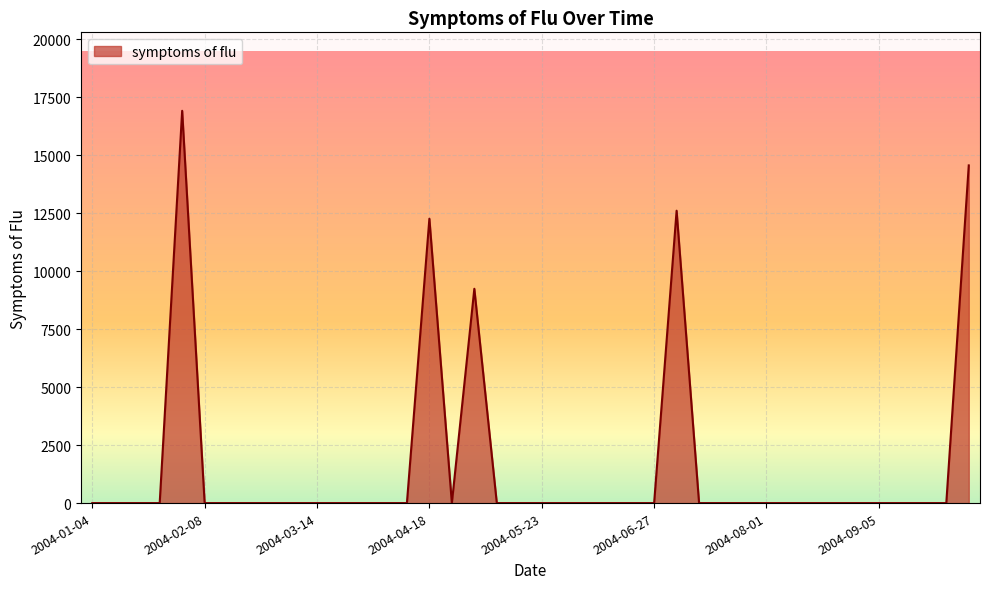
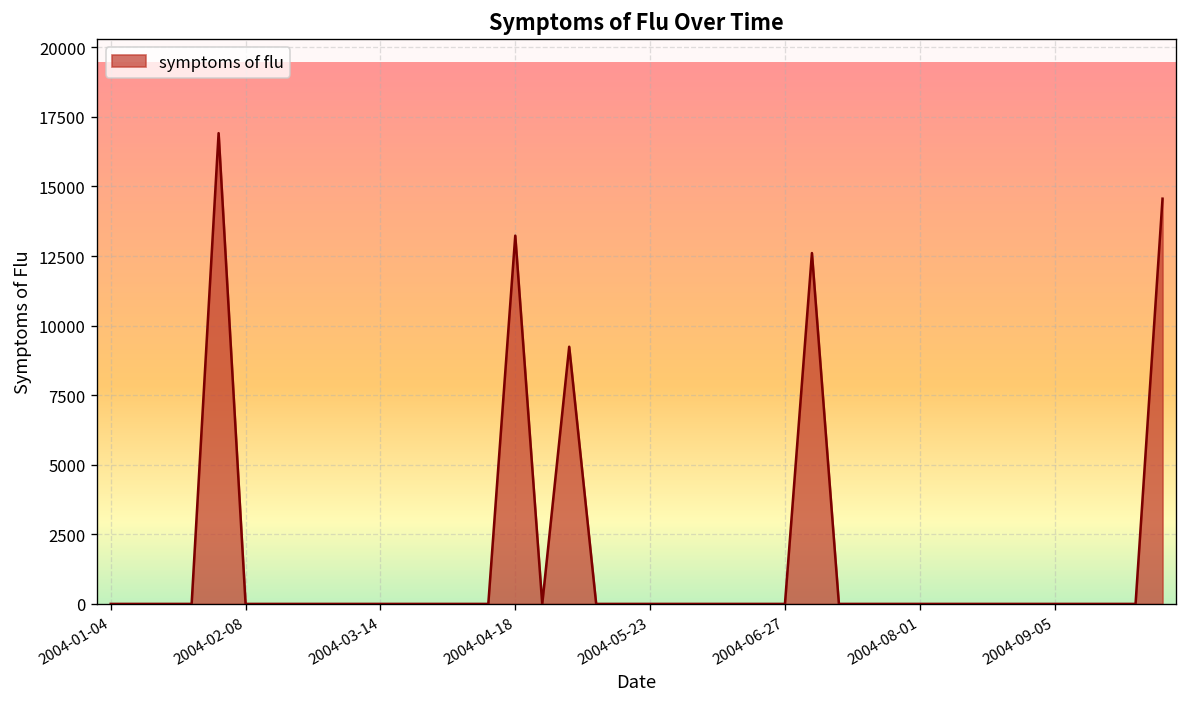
  {
    "2004-01-04": 0,
    "2004-02-08": 0,
    "2004-03-14": 0,
-   "2004-04-18": 12300,
+   "2004-04-18": 13200,
    "2004-05-23": 0,
    "2004-06-27": 0,
    "2004-08-01": 0,
    "2004-09-05": 0
  }
